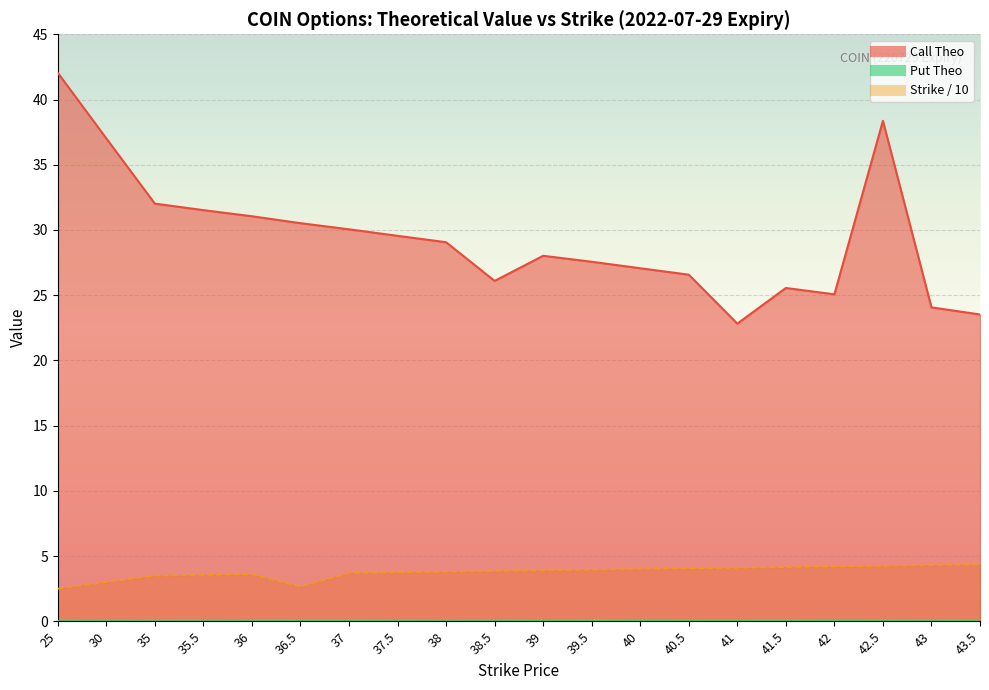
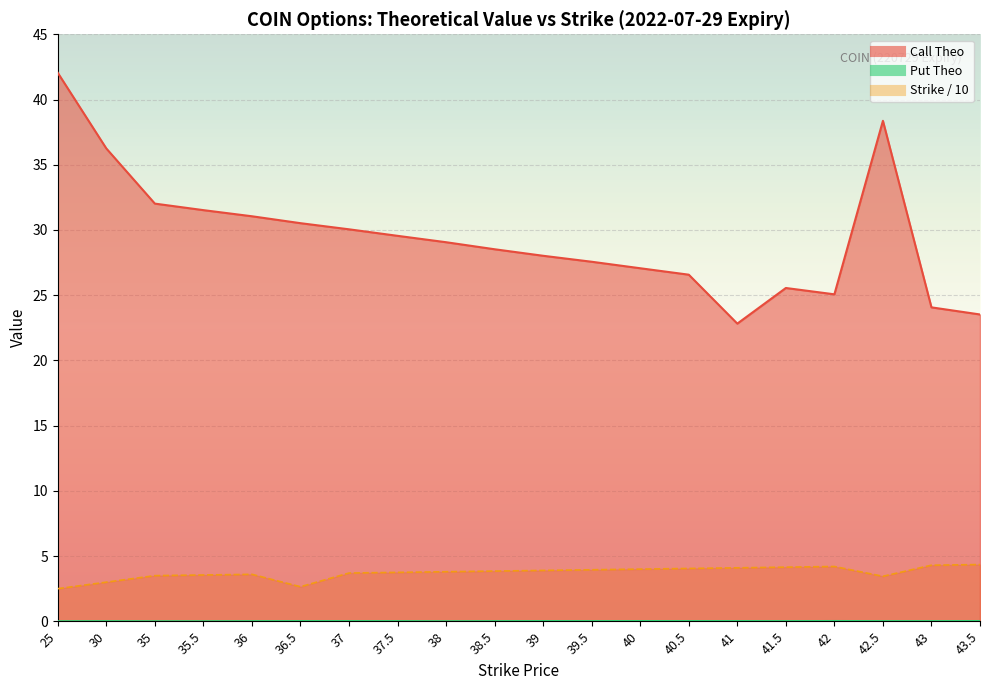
  {
    "Call Theo": {
      "25": 42.0,
-     "30": 37.0,
+     "30": 36.2,
      "35": 32.0,
      "35.5": 31.5,
      "36": 31.0,
      "36.5": 30.5,
      "37": 30.0,
      "37.5": 29.5,
      "38": 29.1,
-     "38.5": 26.1,
+     "38.5": 28.5,
      "39": 28.0,
      "39.5": 27.6,
      "40": 27.1,
      "40.5": 26.6,
      "41": 22.8,
      "41.5": 25.6,
      "42": 25.1,
      "42.5": 38.4,
      "43": 24.1,
      "43.5": 23.5
    },
    "Put Theo": {
      "25": 0.0,
      "30": 0.0,
      "35": 0.0,
      "35.5": 0.0,
      "36": 0.0,
      "36.5": 0.0,
      "37": 0.0,
      "37.5": 0.0,
      "38": 0.0,
      "38.5": 0.0,
      "39": 0.0,
      "39.5": 0.0,
      "40": 0.0,
      "40.5": 0.0,
      "41": 0.0,
      "41.5": 0.0,
      "42": 0.0,
      "42.5": 0.0,
      "43": 0.0,
      "43.5": 0.0
    },
    "Strike / 10": {
      "25": 2.5,
      "30": 3.0,
      "35": 3.5,
      "35.5": 3.6,
      "36": 3.6,
      "36.5": 2.7,
      "37": 3.7,
      "37.5": 3.8,
      "38": 3.8,
      "38.5": 3.9,
      "39": 3.9,
      "39.5": 4.0,
      "40": 4.0,
      "40.5": 4.1,
      "41": 4.1,
      "41.5": 4.2,
      "42": 4.2,
-     "42.5": 4.3,
+     "42.5": 3.5,
      "43": 4.3,
      "43.5": 4.4
    }
  }
